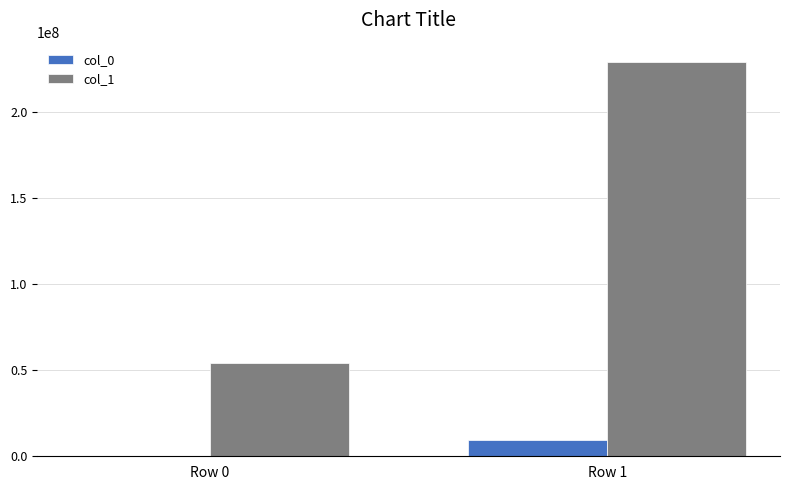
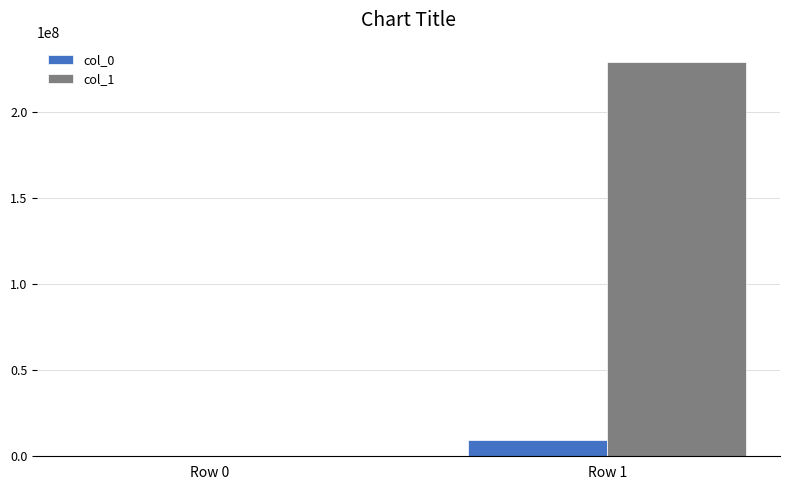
  {
    "col_0": {
      "Row 1": 9000000
    },
    "col_1": {
-     "Row 0": 54000000,
+     "Row 0": 0,
      "Row 1": 229000000
    }
  }
